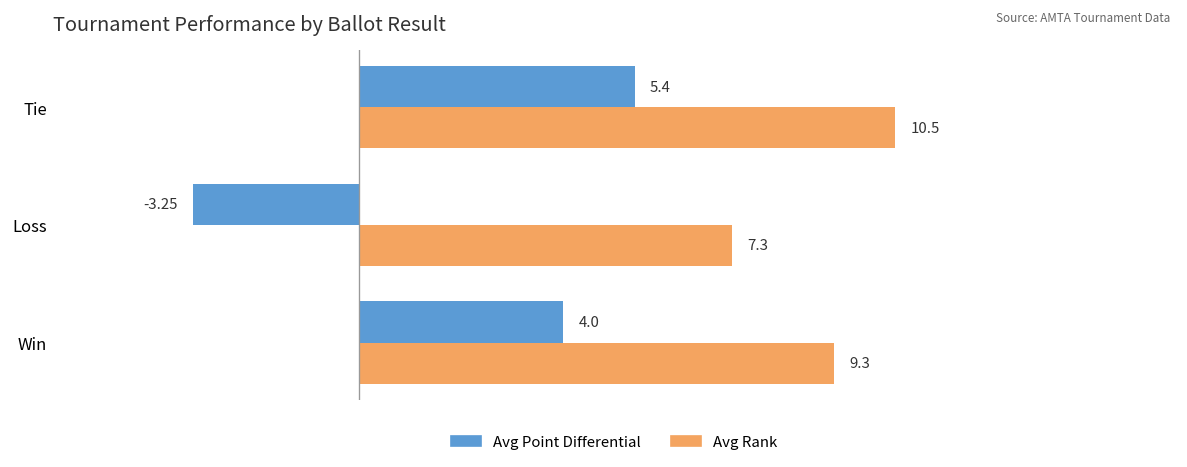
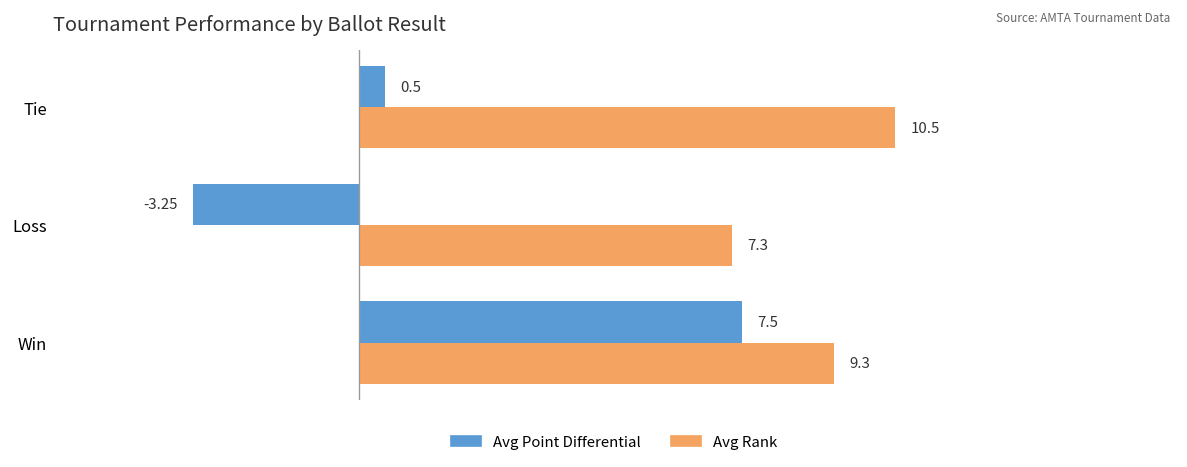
  {
    "Avg Point Differential": {
-     "Tie": 5.4,
+     "Tie": 0.5,
      "Loss": -3.25,
-     "Win": 4.0
+     "Win": 7.5
    },
    "Avg Rank": {
      "Tie": 10.5,
      "Loss": 7.3,
      "Win": 9.3
    }
  }
